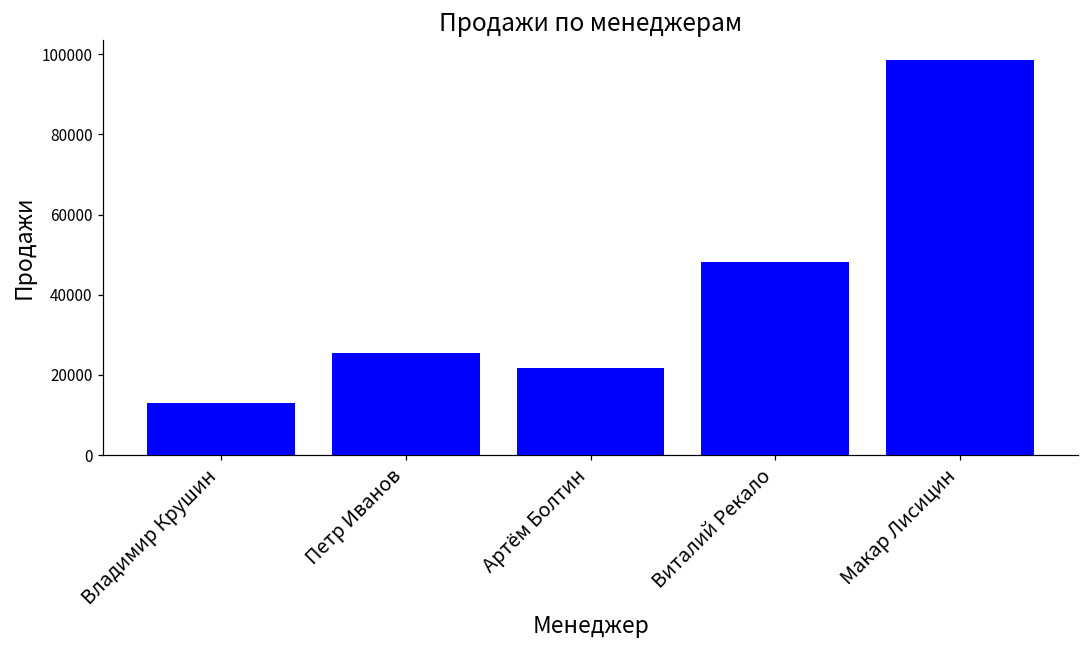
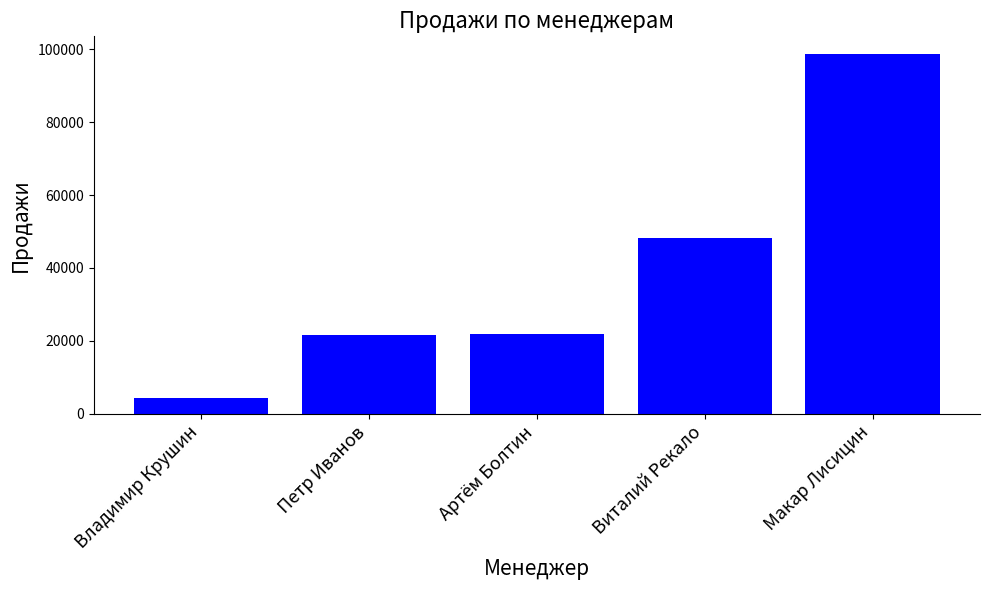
  {
-   "Владимир Крушин": 13000,
-   "Петр Иванов": 25000,
+   "Владимир Крушин": 4000,
+   "Петр Иванов": 22000,
    "Артём Болтин": 22000,
    "Виталий Рекало": 48000,
    "Макар Лисицин": 99000
  }
